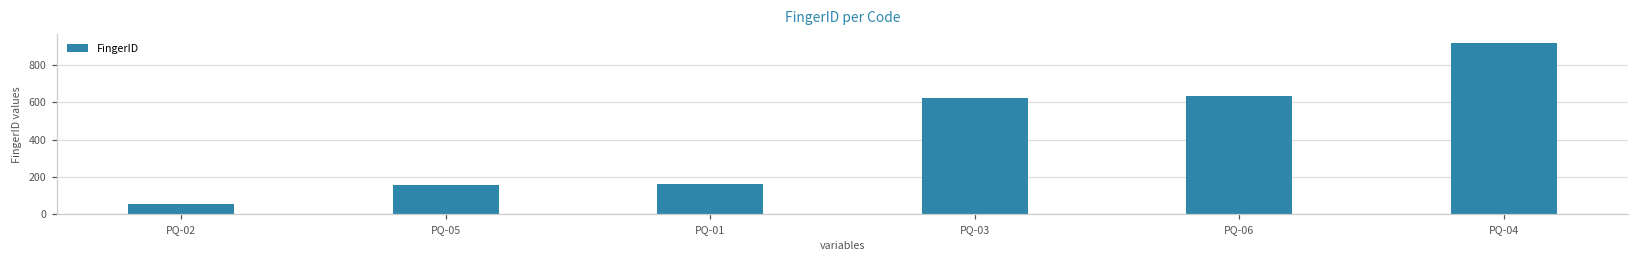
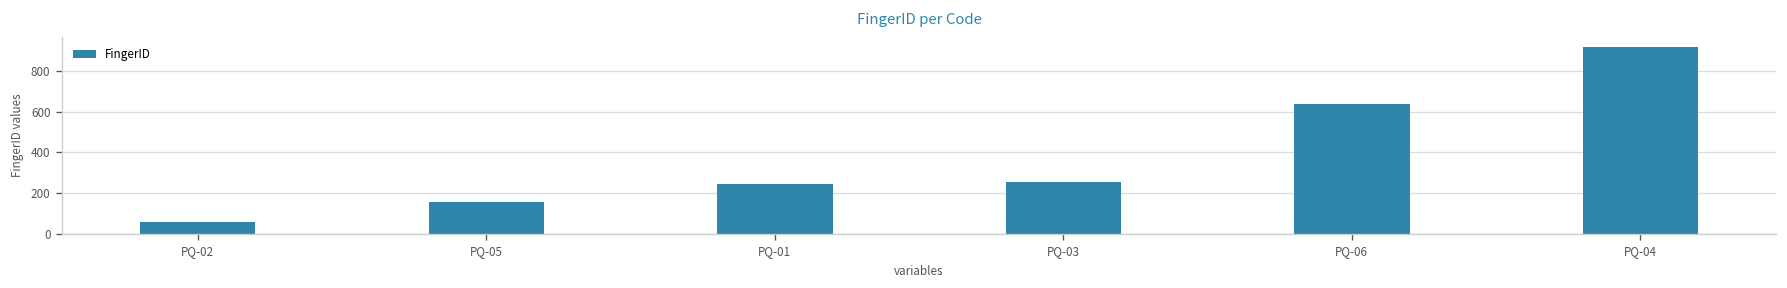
  {
    "PQ-02": 60,
    "PQ-05": 160,
-   "PQ-01": 160,
-   "PQ-03": 620,
+   "PQ-01": 250,
+   "PQ-03": 250,
    "PQ-06": 640,
    "PQ-04": 920
  }
